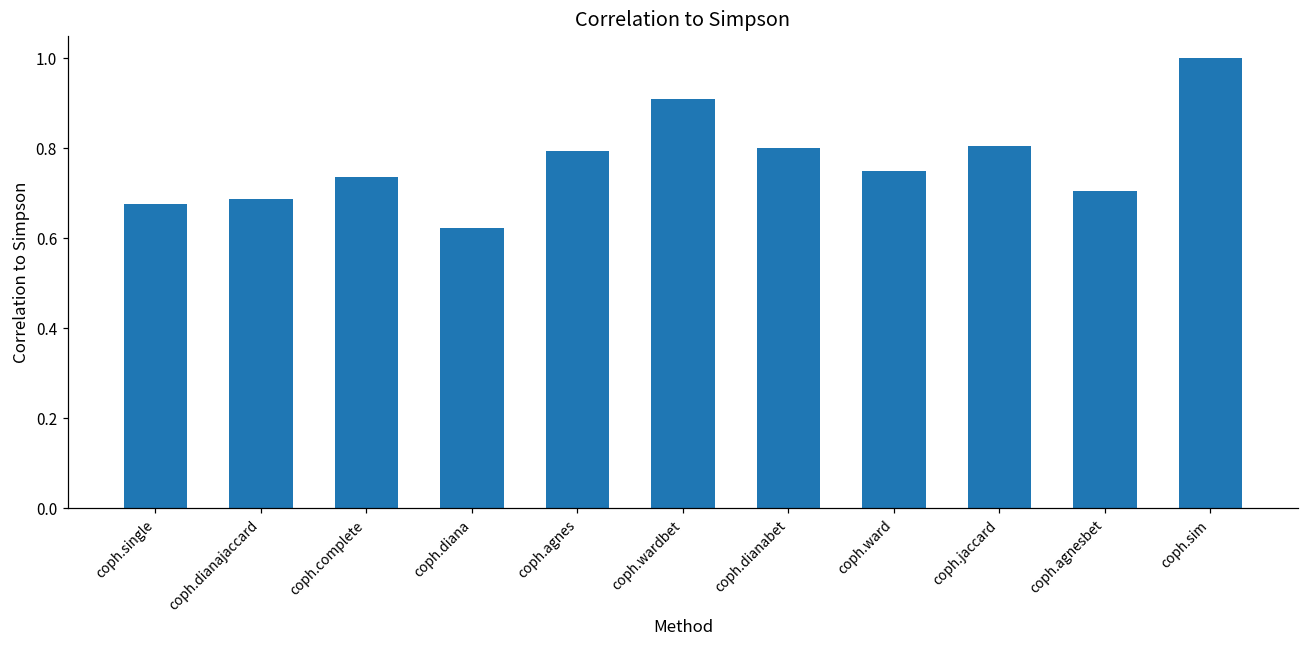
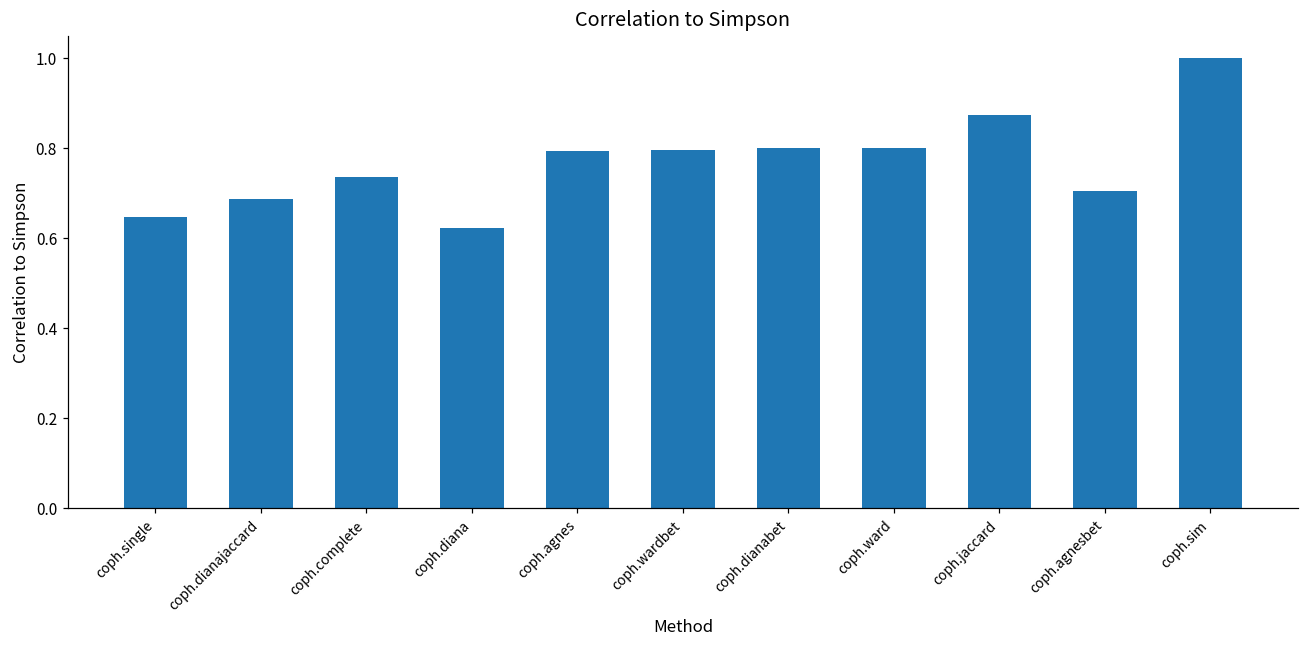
  {
-   "coph.single": 0.68,
+   "coph.single": 0.65,
    "coph.dianajaccard": 0.69,
    "coph.complete": 0.74,
    "coph.diana": 0.62,
    "coph.agnes": 0.79,
-   "coph.wardbet": 0.91,
+   "coph.wardbet": 0.80,
    "coph.dianabet": 0.80,
-   "coph.ward": 0.75,
-   "coph.jaccard": 0.80,
+   "coph.ward": 0.80,
+   "coph.jaccard": 0.87,
    "coph.agnesbet": 0.71,
    "coph.sim": 1.00
  }
